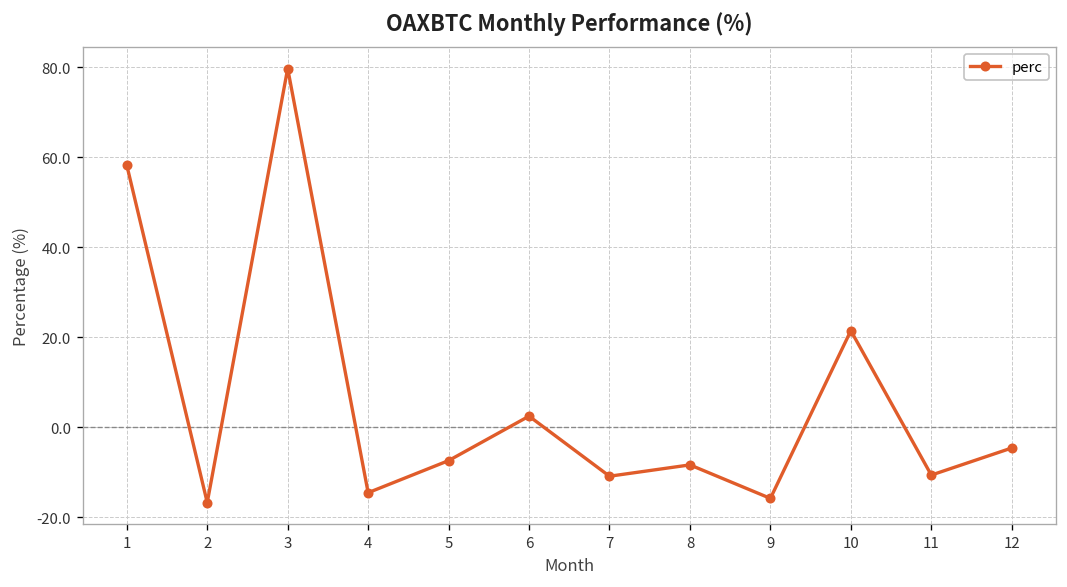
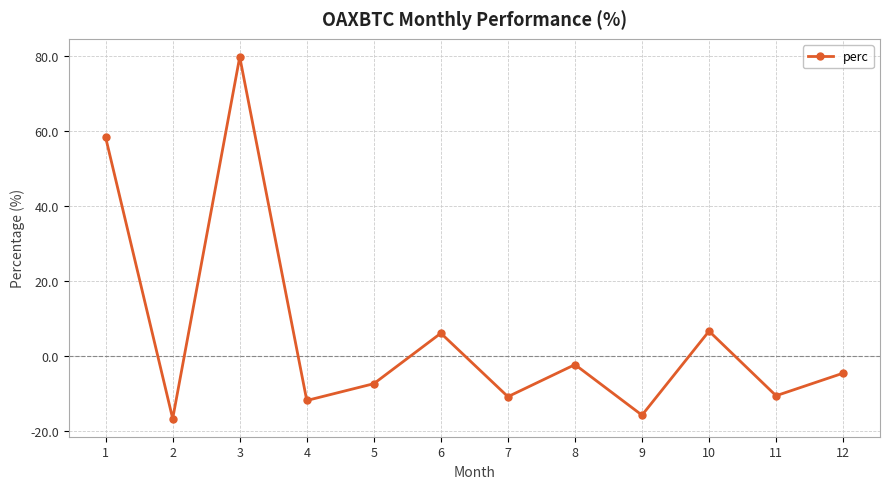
  {
    "1": 58,
    "2": -17,
    "3": 80,
-   "4": -15,
+   "4": -12,
    "5": -7,
-   "6": 2,
+   "6": 6,
    "7": -11,
-   "8": -8,
+   "8": -2,
    "9": -16,
-   "10": 21,
+   "10": 7,
    "11": -11,
    "12": -5
  }
